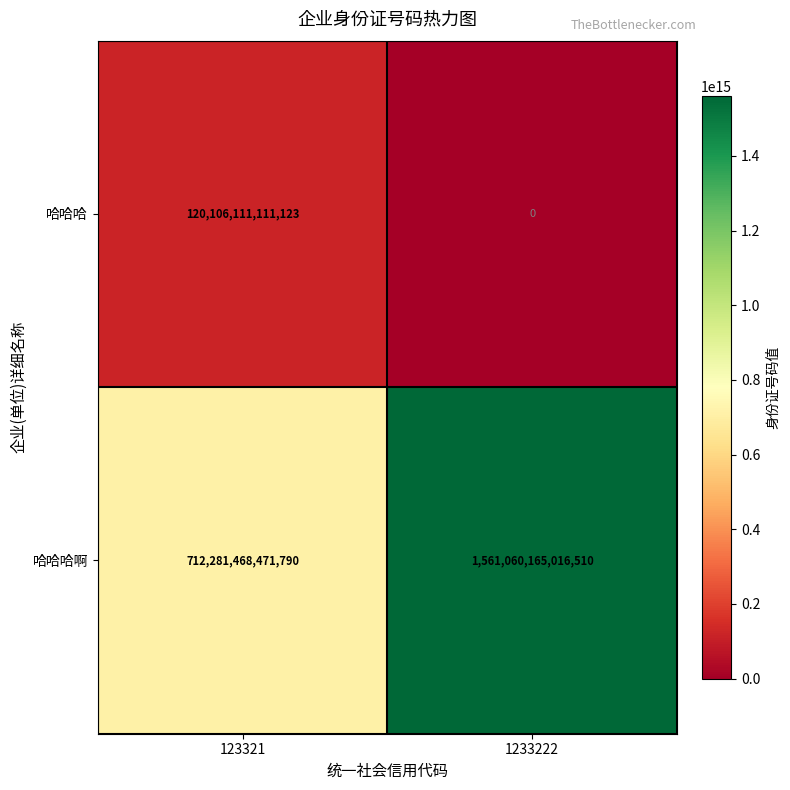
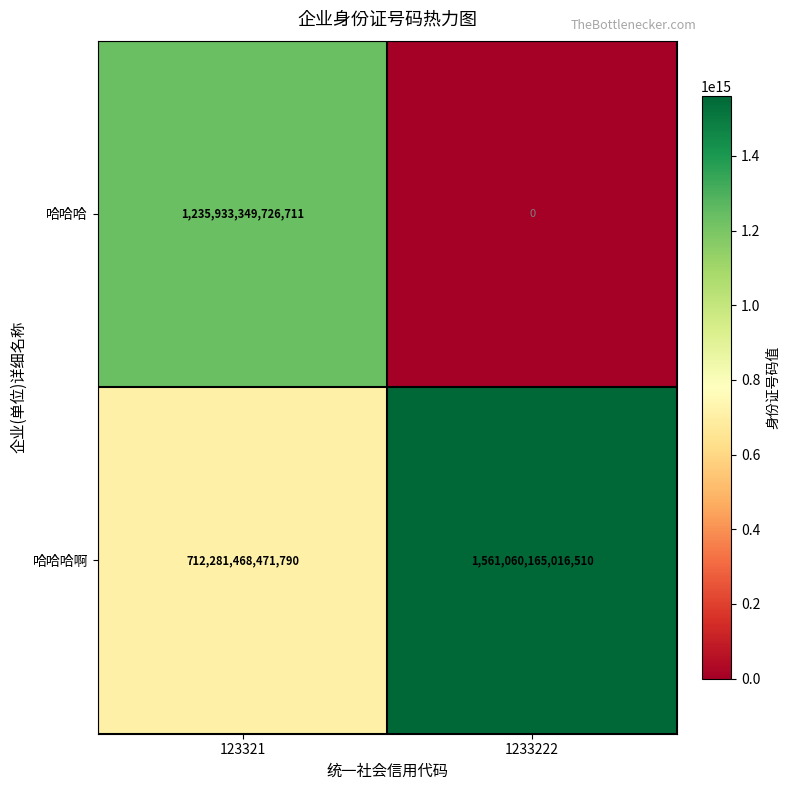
  {
    "哈哈哈": {
-     "123321": "120,106,111,111,123",
+     "123321": "1,235,933,349,726,711",
      "1233222": "0"
    },
    "哈哈哈啊": {
      "123321": "712,281,468,471,790",
      "1233222": "1,561,060,165,016,510"
    }
  }
